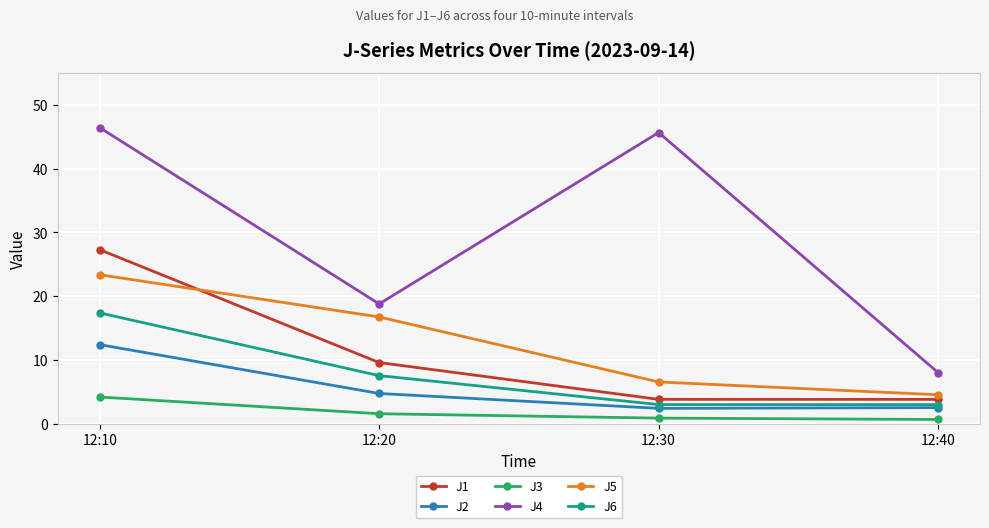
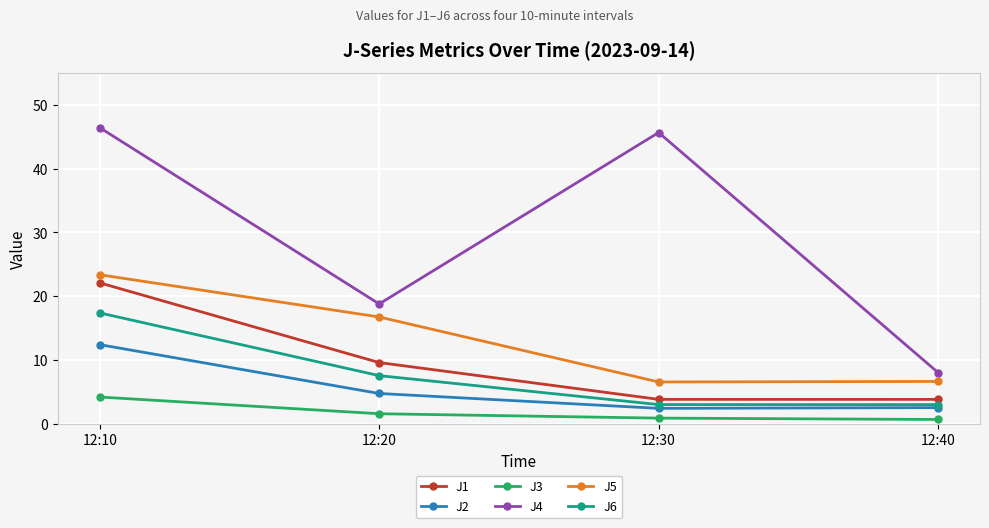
  {
    "J1": {
-     "12:10": 27,
+     "12:10": 22,
      "12:20": 10,
      "12:30": 4,
      "12:40": 4
    },
    "J2": {
      "12:10": 12,
      "12:20": 5,
      "12:30": 2,
      "12:40": 3
    },
    "J4": {
      "12:10": 46,
      "12:20": 19,
      "12:30": 46,
      "12:40": 8
    },
    "J5": {
      "12:10": 23,
      "12:20": 17,
      "12:30": 7,
-     "12:40": 5
+     "12:40": 7
    }
  }
